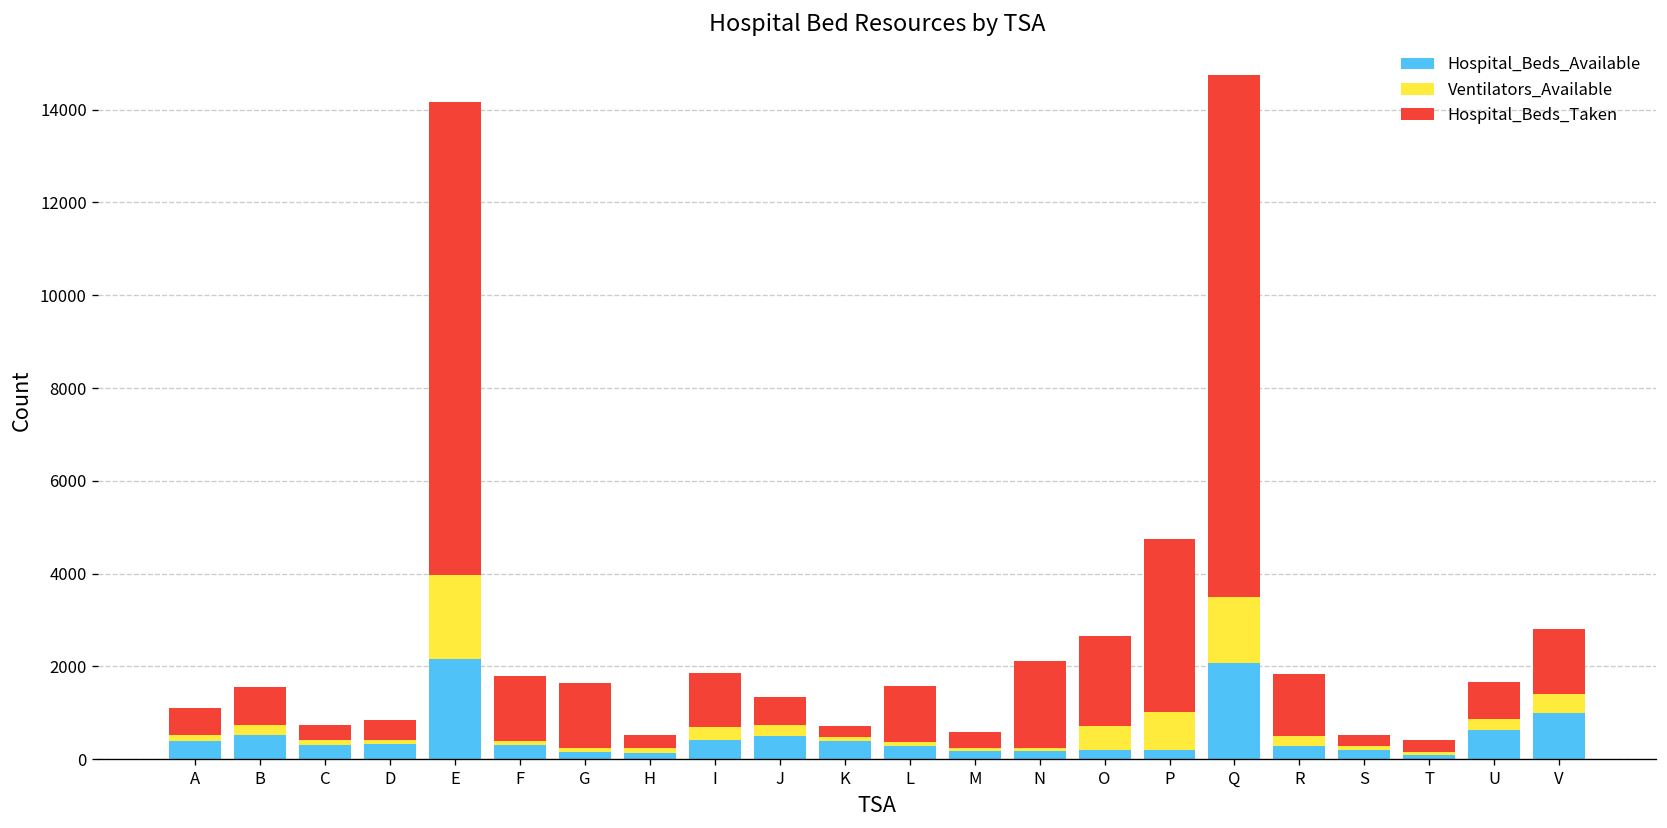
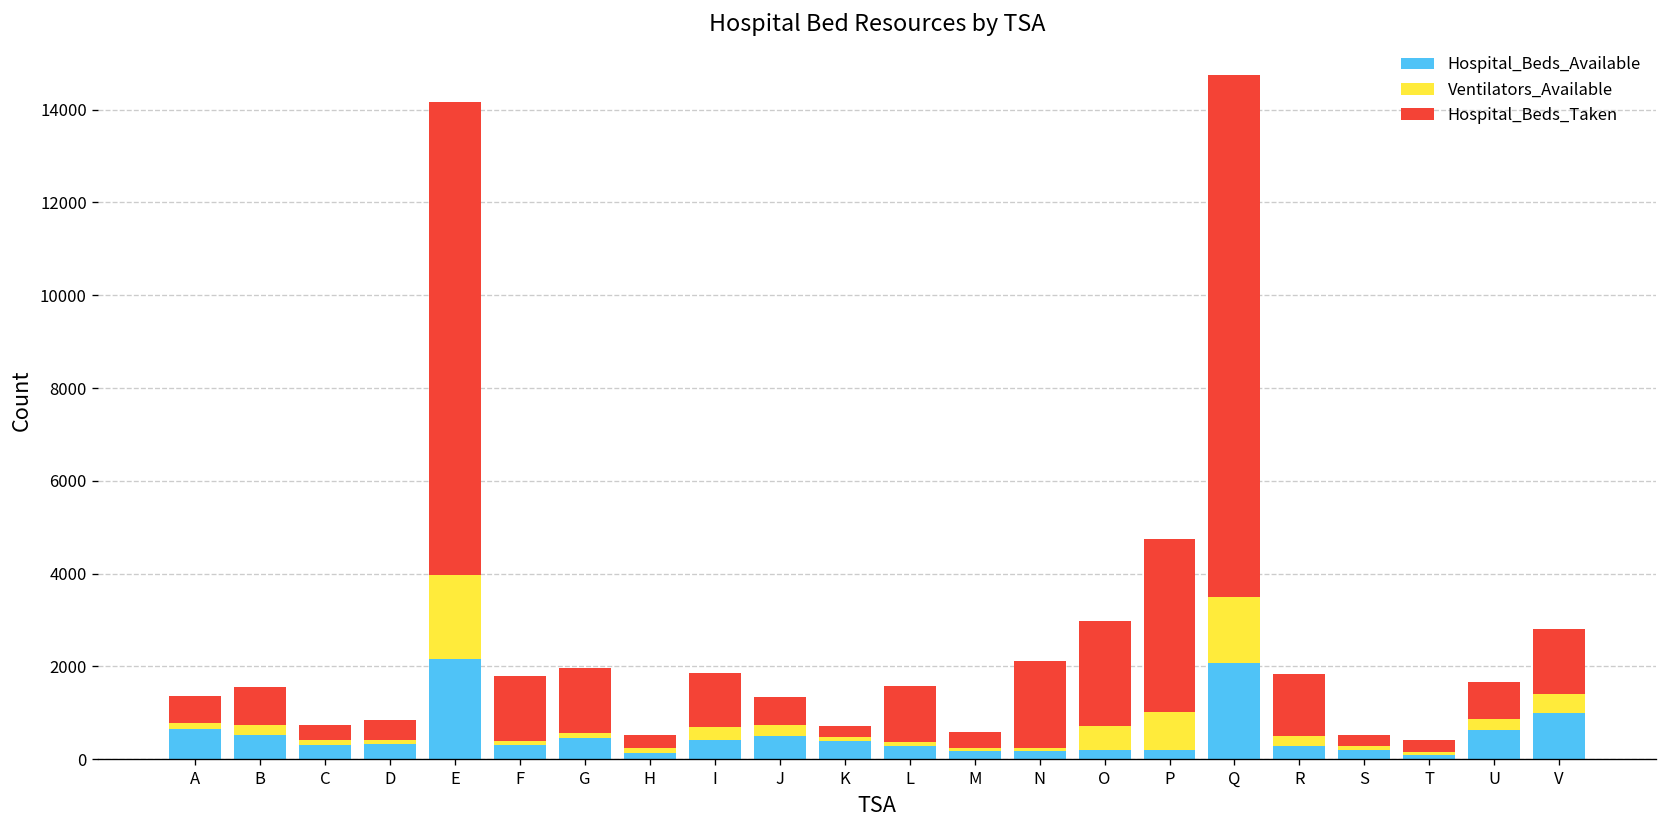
  {
    "Hospital_Beds_Available": {
-     "A": 400,
+     "A": 600,
      "B": 500,
      "C": 300,
      "D": 300,
      "E": 2200,
      "F": 300,
-     "G": 100,
+     "G": 500,
      "H": 100,
      "I": 400,
      "J": 500,
      "K": 400,
      "L": 300,
      "M": 200,
      "N": 200,
      "O": 200,
      "P": 200,
      "Q": 2100,
      "R": 300,
      "S": 200,
      "T": 100,
      "U": 600,
      "V": 1000
    },
    "Ventilators_Available": {
      "A": 100,
      "B": 200,
      "C": 100,
      "D": 100,
      "E": 1800,
      "F": 100,
      "G": 100,
      "H": 100,
      "I": 300,
      "J": 200,
      "K": 100,
      "L": 100,
      "O": 500,
      "P": 800,
      "Q": 1400,
      "R": 200,
      "S": 100,
      "T": 100,
      "U": 200,
      "V": 400
    },
    "Hospital_Beds_Taken": {
      "A": 600,
      "B": 800,
      "C": 300,
      "D": 400,
      "E": 10200,
      "F": 1400,
      "G": 1400,
      "H": 300,
      "I": 1200,
      "J": 600,
      "K": 200,
      "L": 1200,
      "M": 400,
      "N": 1900,
-     "O": 1900,
+     "O": 2300,
      "P": 3700,
      "Q": 11200,
      "R": 1300,
      "S": 200,
      "T": 300,
      "U": 800,
      "V": 1400
    }
  }
